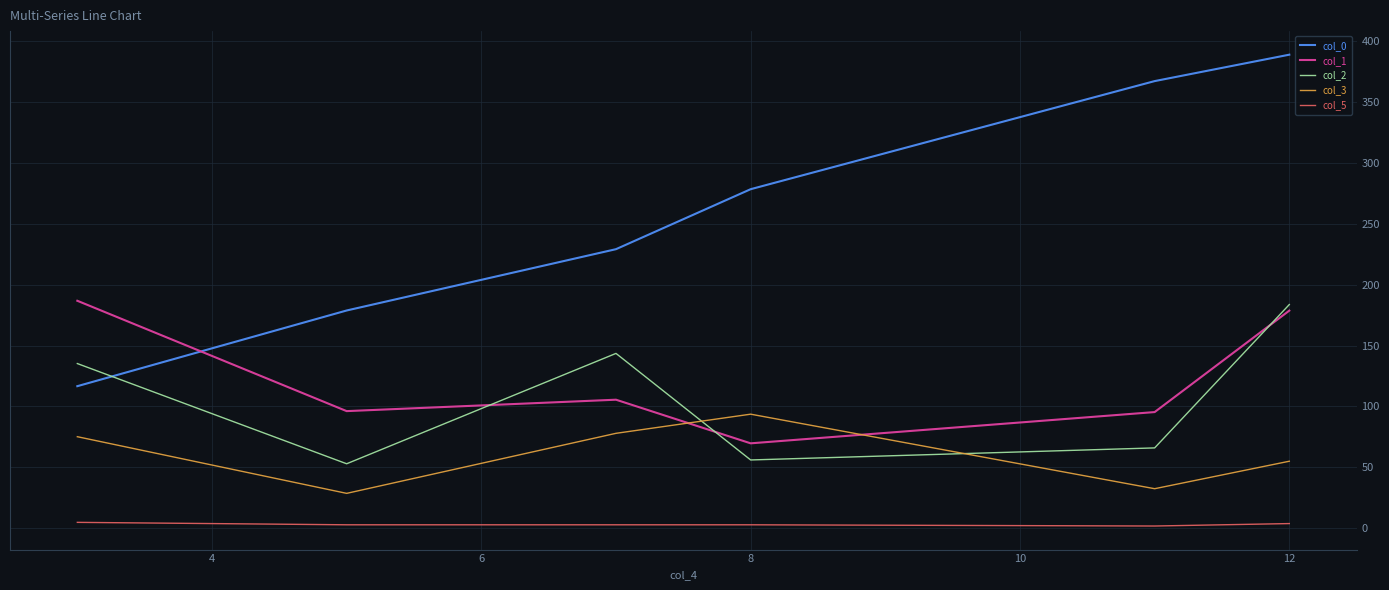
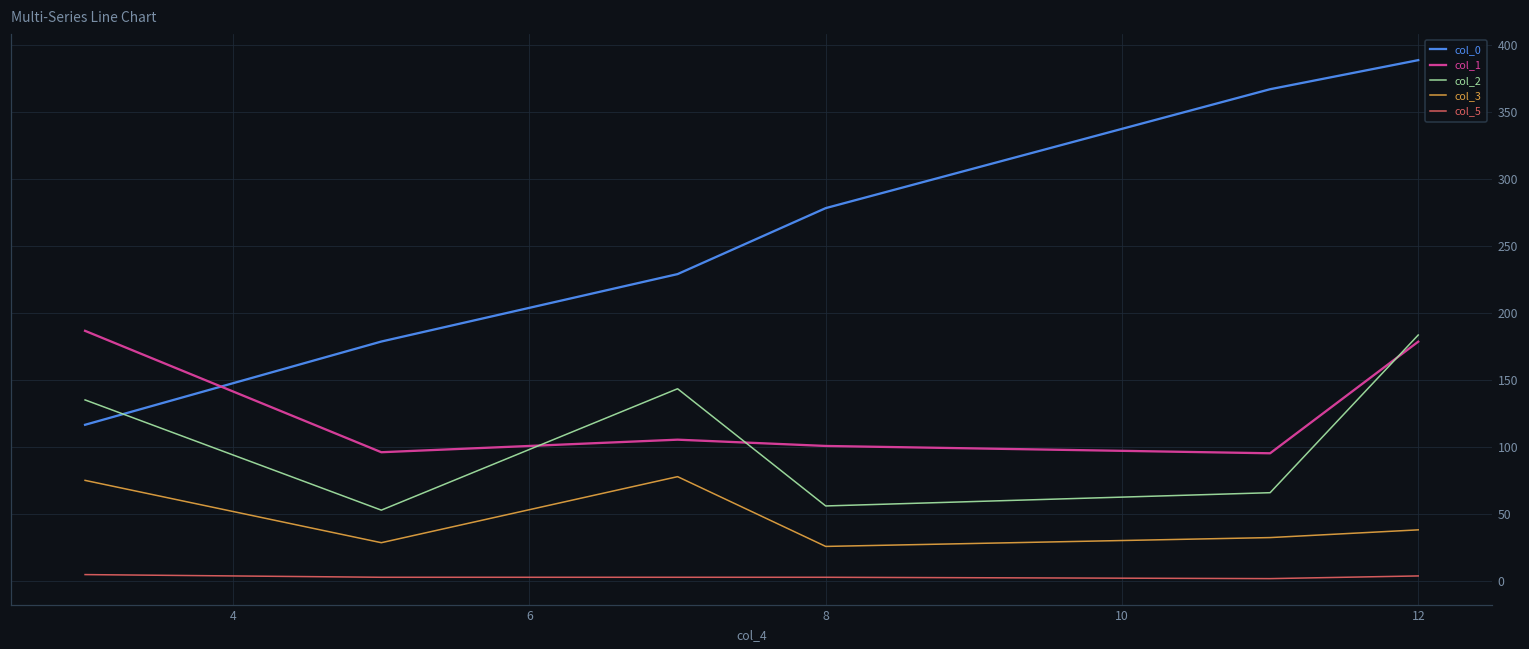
  {
    "col_0": {
      "8": 278,
      "12": 388
    },
    "col_1": {
-     "8": 70,
+     "8": 101,
      "12": 179
    },
    "col_2": {
      "8": 56,
      "12": 184
    },
    "col_3": {
-     "8": 94,
-     "12": 55
+     "8": 26,
+     "12": 38
    },
    "col_5": {
      "8": 3,
      "12": 4
    }
  }
